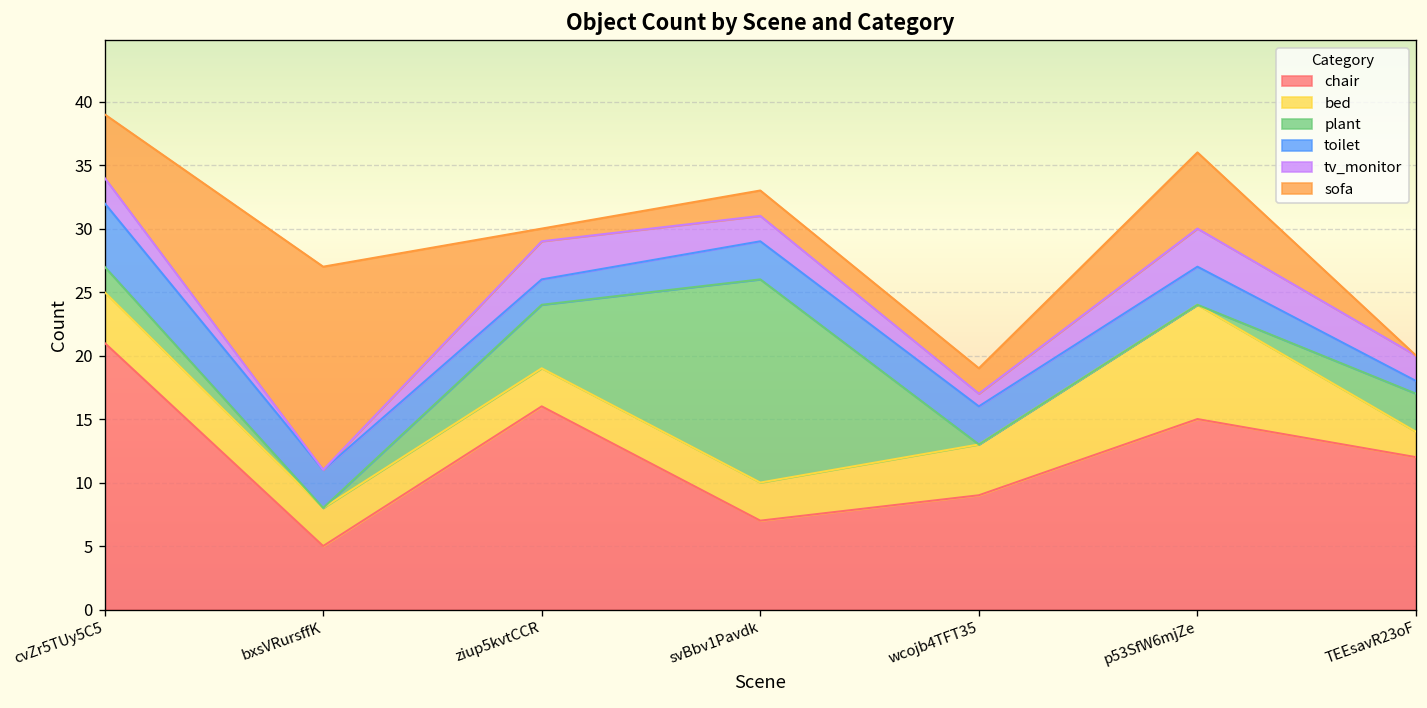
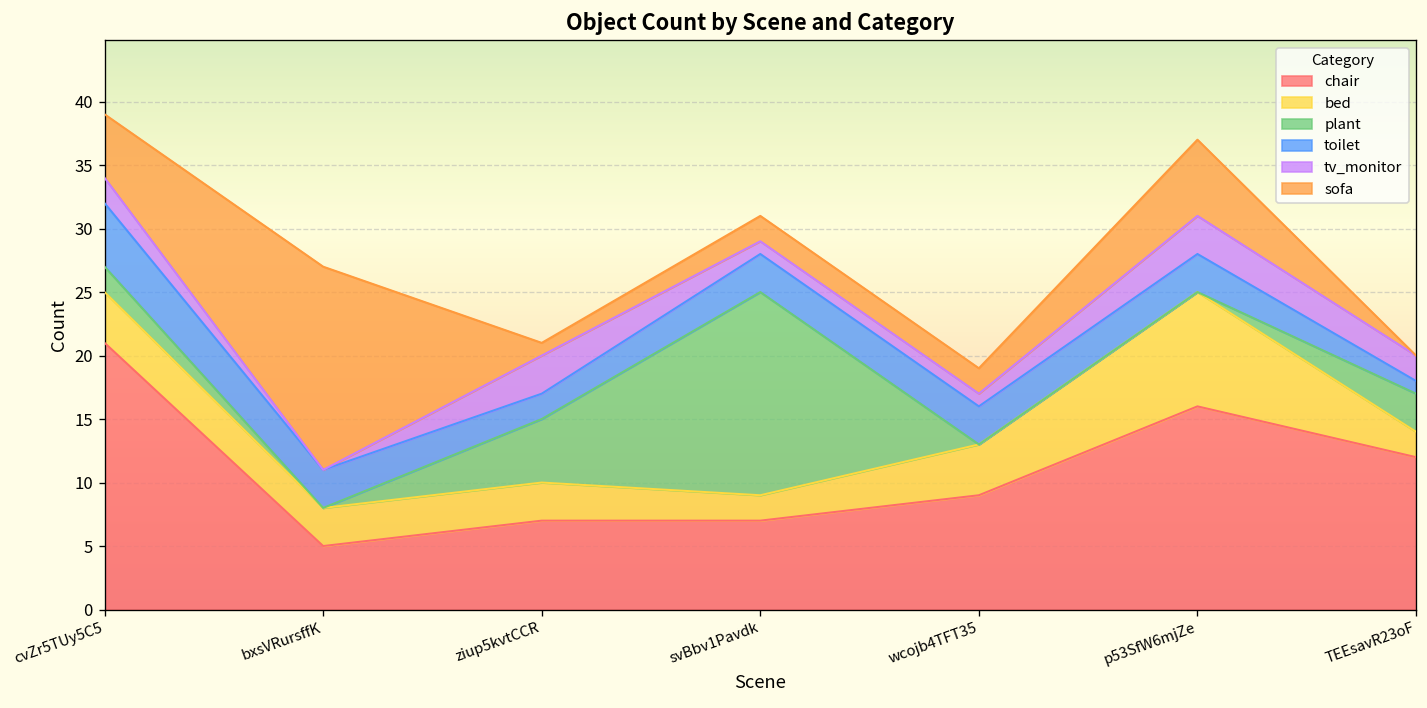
  {
    "chair": {
      "cvZr5TUy5C5": 21,
      "bxsVRursffK": 5,
-     "ziup5kvtCCR": 16,
+     "ziup5kvtCCR": 7,
      "svBbv1Pavdk": 7,
      "wcojb4TFT35": 9,
-     "p53SfW6mjZe": 15,
+     "p53SfW6mjZe": 16,
      "TEEsavR23oF": 12
    },
    "bed": {
      "cvZr5TUy5C5": 4,
      "ziup5kvtCCR": 3,
-     "svBbv1Pavdk": 3,
+     "svBbv1Pavdk": 2,
      "TEEsavR23oF": 2
    },
    "plant": {
      "cvZr5TUy5C5": 2,
      "ziup5kvtCCR": 5,
      "svBbv1Pavdk": 16,
      "TEEsavR23oF": 3
    },
    "toilet": {
      "cvZr5TUy5C5": 5,
      "ziup5kvtCCR": 2,
      "svBbv1Pavdk": 3,
      "wcojb4TFT35": 3,
      "p53SfW6mjZe": 3,
      "TEEsavR23oF": 1
    },
    "tv_monitor": {
      "cvZr5TUy5C5": 2,
      "ziup5kvtCCR": 3,
-     "svBbv1Pavdk": 2,
+     "svBbv1Pavdk": 1,
      "wcojb4TFT35": 1,
      "p53SfW6mjZe": 3
    },
    "sofa": {
      "cvZr5TUy5C5": 5,
      "bxsVRursffK": 16,
      "ziup5kvtCCR": 1,
      "svBbv1Pavdk": 2,
      "wcojb4TFT35": 2,
      "p53SfW6mjZe": 6
    }
  }
